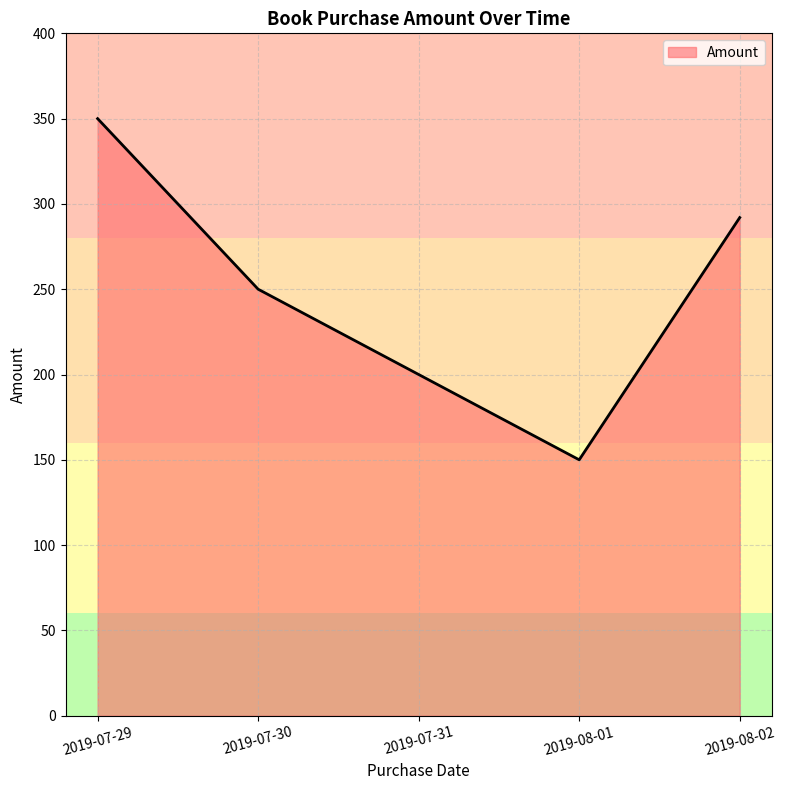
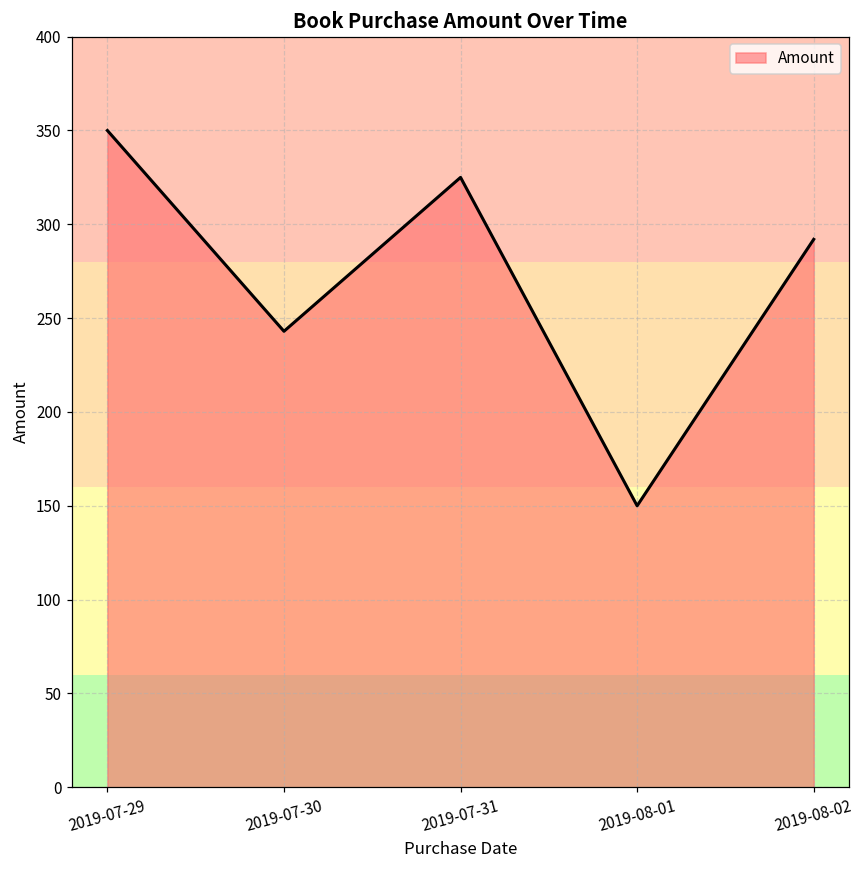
  {
    "2019-07-29": 350,
-   "2019-07-30": 250,
-   "2019-07-31": 200,
+   "2019-07-30": 243,
+   "2019-07-31": 325,
    "2019-08-01": 150,
    "2019-08-02": 292
  }
